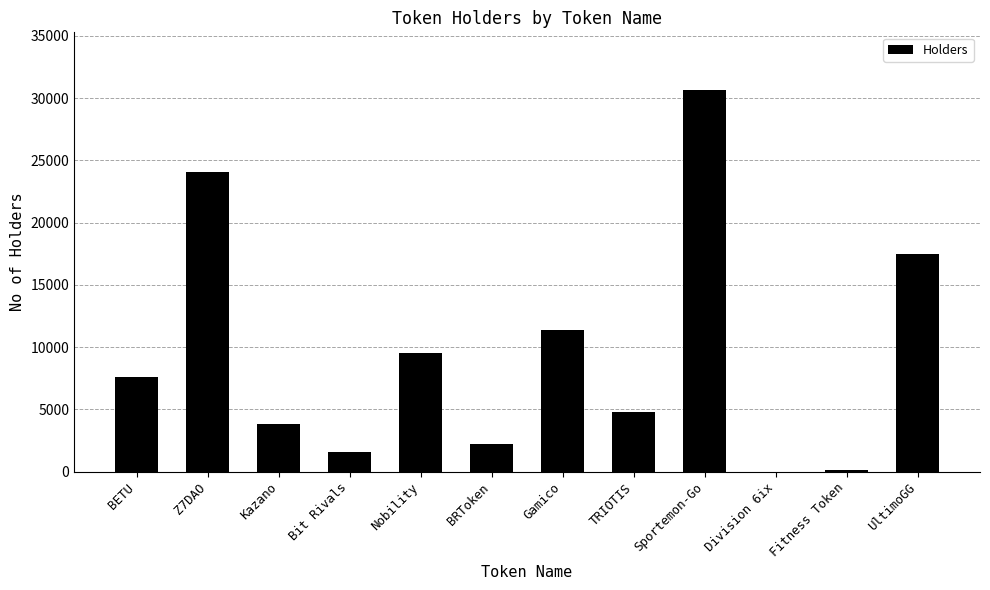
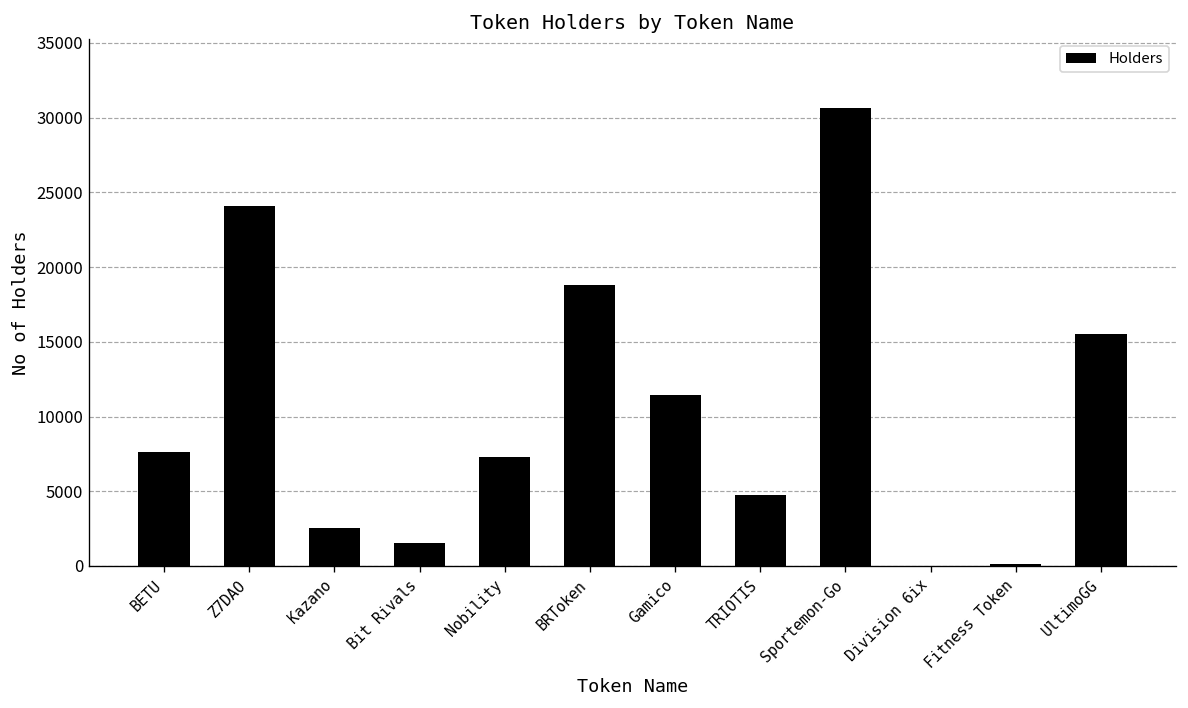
  {
    "BETU": 7600,
    "Z7DAO": 24100,
-   "Kazano": 3800,
+   "Kazano": 2500,
    "Bit Rivals": 1500,
-   "Nobility": 9600,
-   "BRToken": 2300,
+   "Nobility": 7300,
+   "BRToken": 18800,
    "Gamico": 11400,
    "TRIOTIS": 4800,
    "Sportemon-Go": 30700,
-   "UltimoGG": 17400
+   "UltimoGG": 15500
  }
